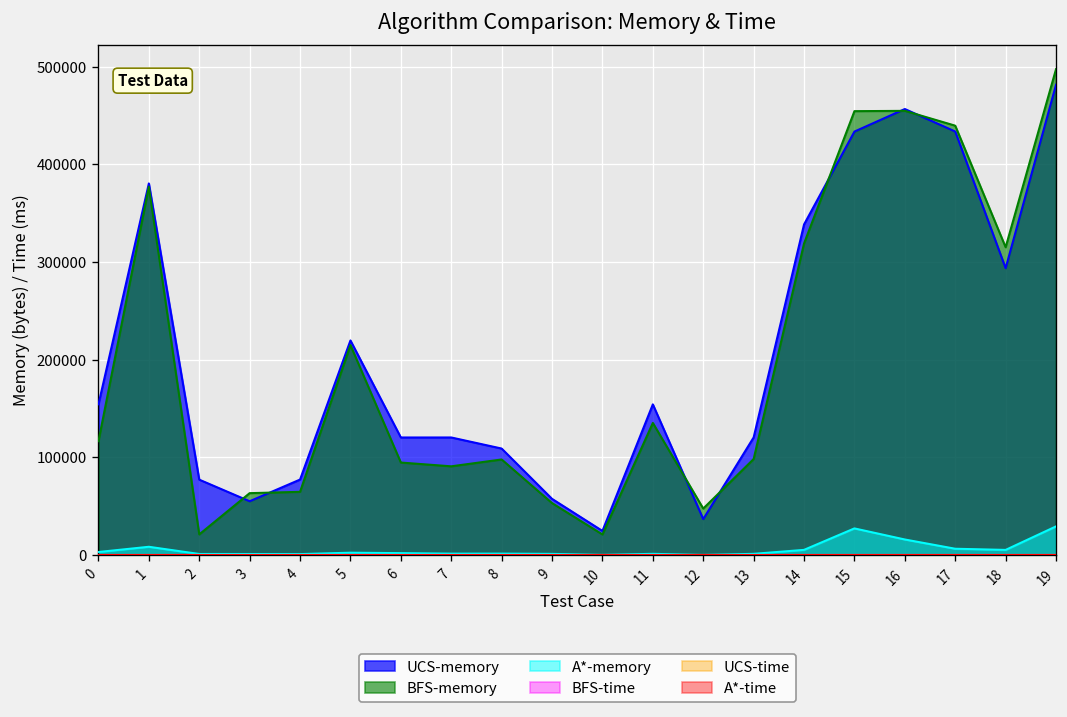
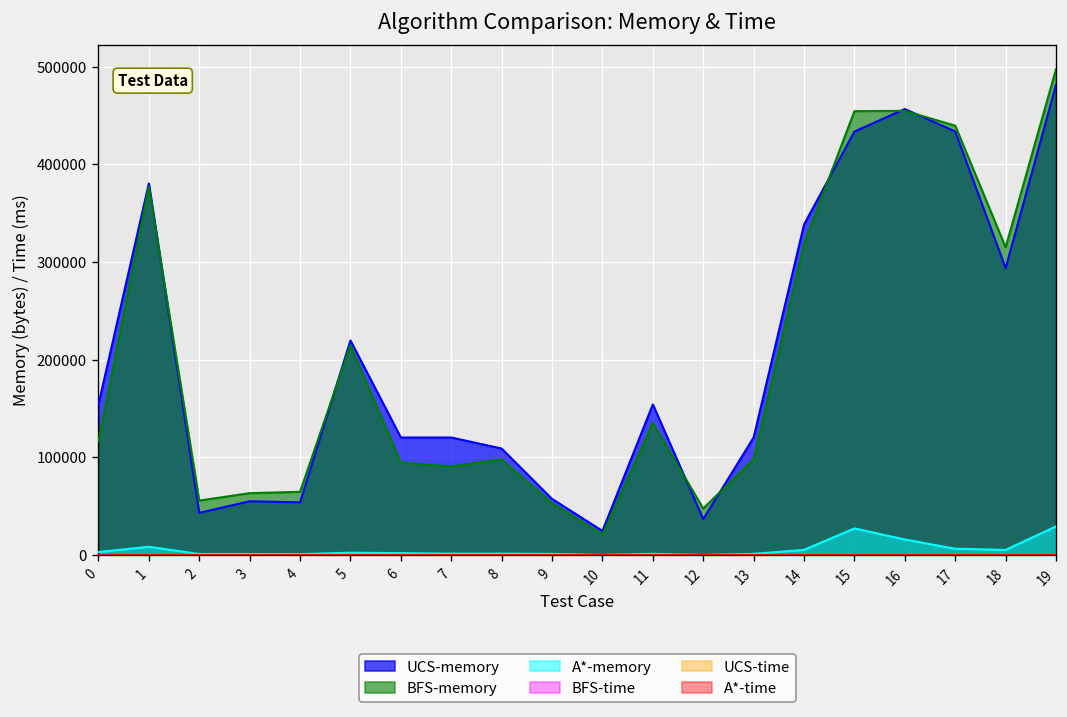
  {
    "UCS-memory": {
      "0": 150000,
      "1": 380000,
-     "2": 80000,
+     "2": 40000,
      "3": 60000,
-     "4": 80000,
+     "4": 50000,
      "5": 220000,
      "6": 120000,
      "7": 120000,
      "8": 110000,
      "9": 60000,
      "10": 20000,
      "11": 150000,
      "12": 40000,
      "13": 120000,
      "14": 340000,
      "15": 430000,
      "17": 430000,
      "18": 290000,
      "19": 480000
    },
    "BFS-memory": {
      "0": 120000,
      "1": 380000,
-     "2": 20000,
+     "2": 60000,
      "3": 60000,
      "4": 60000,
      "5": 210000,
      "6": 90000,
      "7": 90000,
      "8": 100000,
      "9": 50000,
      "10": 20000,
      "11": 140000,
      "12": 50000,
      "13": 100000,
      "14": 320000,
      "15": 450000,
      "17": 440000,
      "18": 320000,
      "19": 500000
    },
    "A*-memory": {
      "1": 10000,
      "14": 10000,
      "15": 30000,
      "16": 20000,
      "17": 10000,
      "18": 10000,
      "19": 30000
    },
    "A*-time": {
      "1": 0,
      "14": 0,
      "15": 0,
      "16": 0,
      "17": 0,
      "18": 0,
      "19": 0
    }
  }
